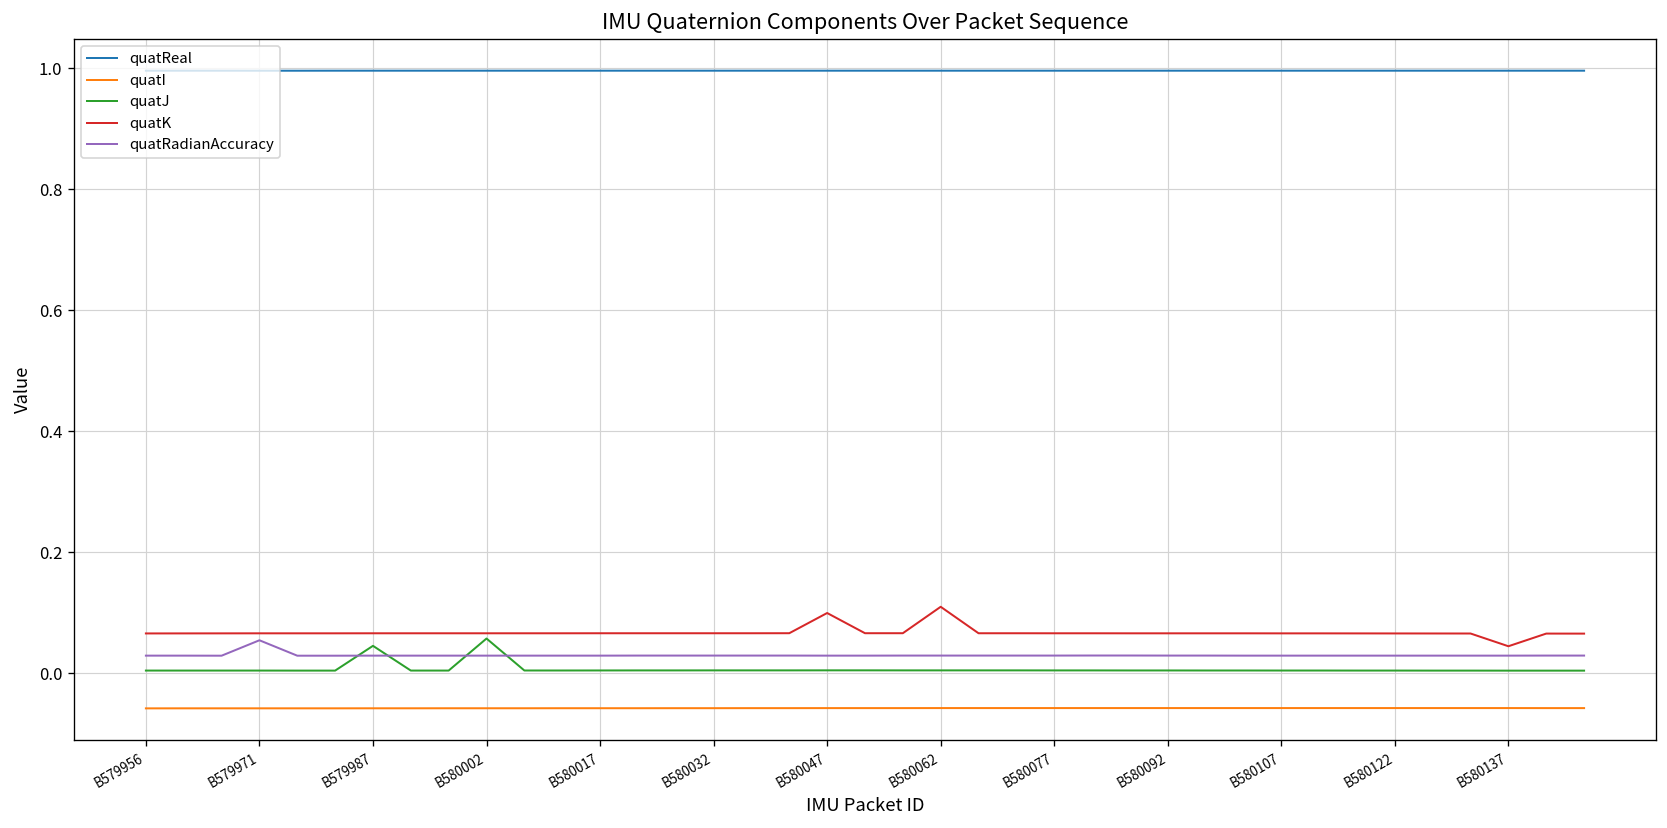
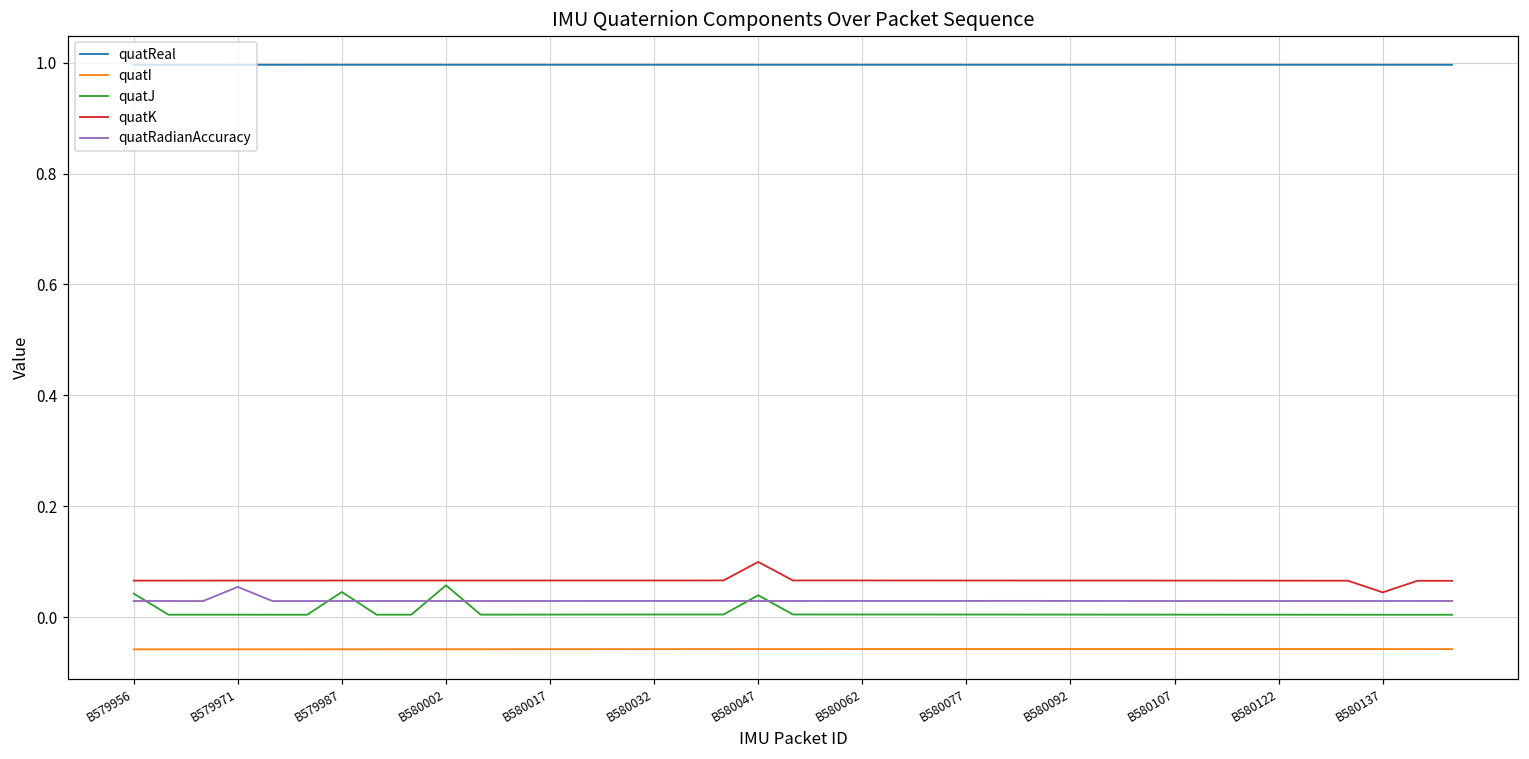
  {
    "quatReal": {
      "B579987": 1.00,
      "B580002": 1.00,
      "B580017": 1.00,
      "B580032": 1.00,
      "B580047": 1.00,
      "B580062": 1.00,
      "B580077": 1.00,
      "B580092": 1.00,
      "B580107": 1.00,
      "B580122": 1.00,
      "B580137": 1.00
    },
    "quatI": {
      "B579956": -0.06,
      "B579971": -0.06,
      "B579987": -0.06,
      "B580002": -0.06,
      "B580017": -0.06,
      "B580032": -0.06,
      "B580047": -0.06,
      "B580062": -0.06,
      "B580077": -0.06,
      "B580092": -0.06,
      "B580107": -0.06,
      "B580122": -0.06,
      "B580137": -0.06
    },
    "quatJ": {
-     "B579956": 0.00,
+     "B579956": 0.04,
      "B579971": 0.00,
      "B579987": 0.05,
      "B580002": 0.06,
      "B580017": 0.00,
      "B580032": 0.00,
-     "B580047": 0.00,
+     "B580047": 0.04,
      "B580062": 0.00,
      "B580077": 0.00,
      "B580092": 0.00,
      "B580107": 0.00,
      "B580122": 0.00,
      "B580137": 0.00
    },
    "quatK": {
      "B579956": 0.07,
      "B579971": 0.07,
      "B579987": 0.07,
      "B580002": 0.07,
      "B580017": 0.07,
      "B580032": 0.07,
      "B580047": 0.10,
-     "B580062": 0.11,
+     "B580062": 0.07,
      "B580077": 0.07,
      "B580092": 0.07,
      "B580107": 0.07,
      "B580122": 0.07,
      "B580137": 0.04
    },
    "quatRadianAccuracy": {
      "B579956": 0.03,
      "B579971": 0.05,
      "B579987": 0.03,
      "B580002": 0.03,
      "B580017": 0.03,
      "B580032": 0.03,
      "B580047": 0.03,
      "B580062": 0.03,
      "B580077": 0.03,
      "B580092": 0.03,
      "B580107": 0.03,
      "B580122": 0.03,
      "B580137": 0.03
    }
  }
